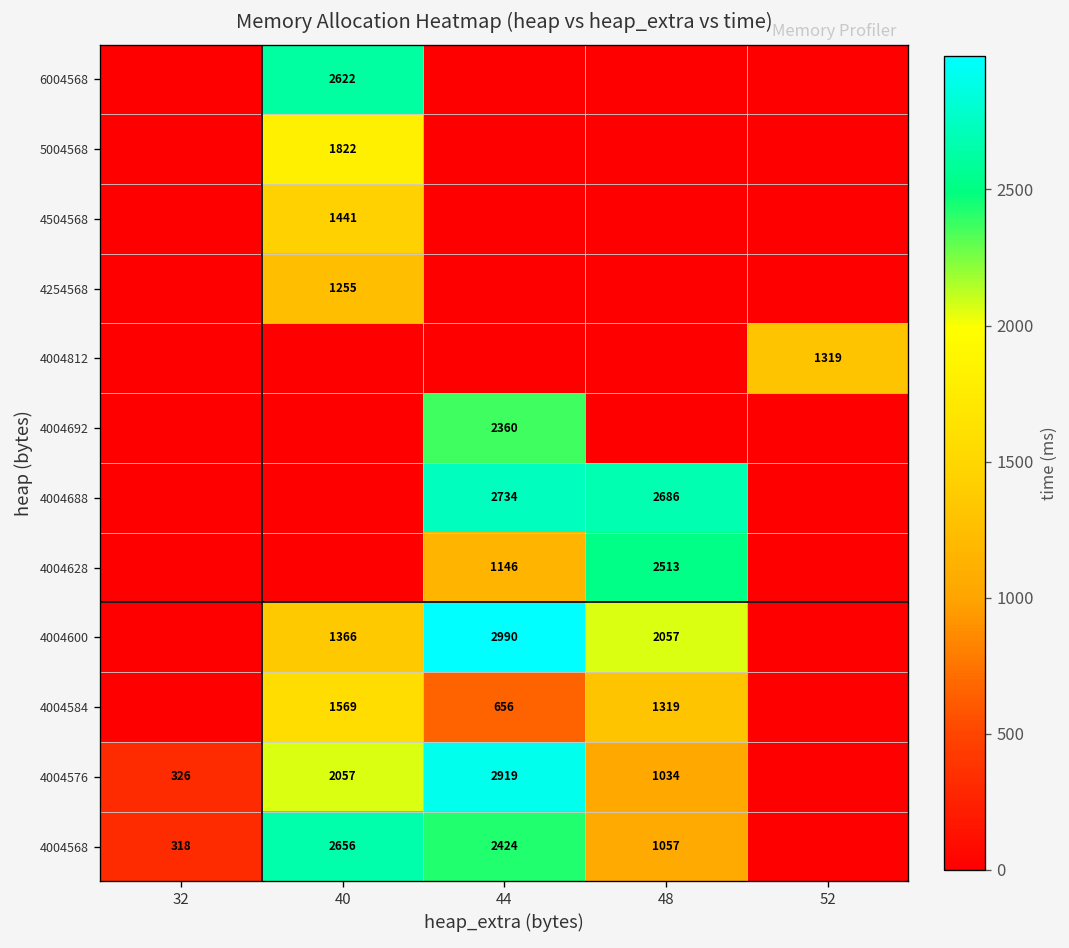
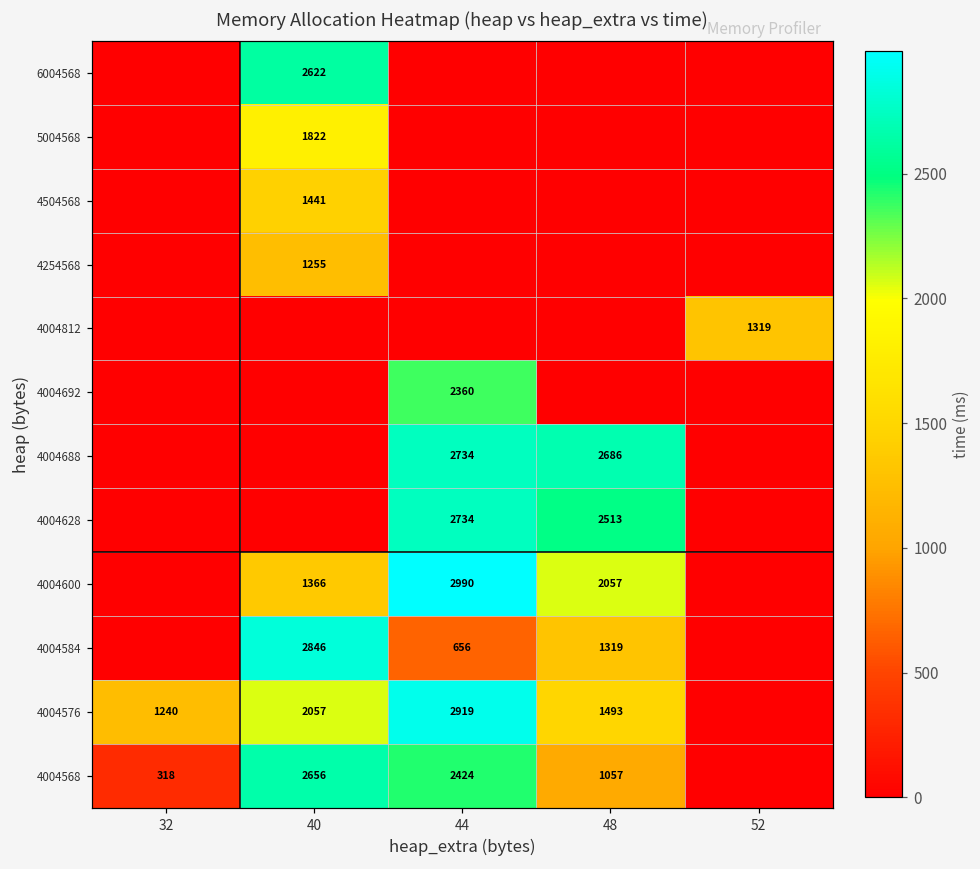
  {
    "6004568": {
      "40": 2622
    },
    "5004568": {
      "40": 1822
    },
    "4504568": {
      "40": 1441
    },
    "4254568": {
      "40": 1255
    },
    "4004812": {
      "52": 1319
    },
    "4004692": {
      "44": 2360
    },
    "4004688": {
      "44": 2734,
      "48": 2686
    },
    "4004628": {
-     "44": 1146,
+     "44": 2734,
      "48": 2513
    },
    "4004600": {
      "40": 1366,
      "44": 2990,
      "48": 2057
    },
    "4004584": {
-     "40": 1569,
+     "40": 2846,
      "44": 656,
      "48": 1319
    },
    "4004576": {
-     "32": 326,
+     "32": 1240,
      "40": 2057,
      "44": 2919,
-     "48": 1034
+     "48": 1493
    },
    "4004568": {
      "32": 318,
      "40": 2656,
      "44": 2424,
      "48": 1057
    }
  }
